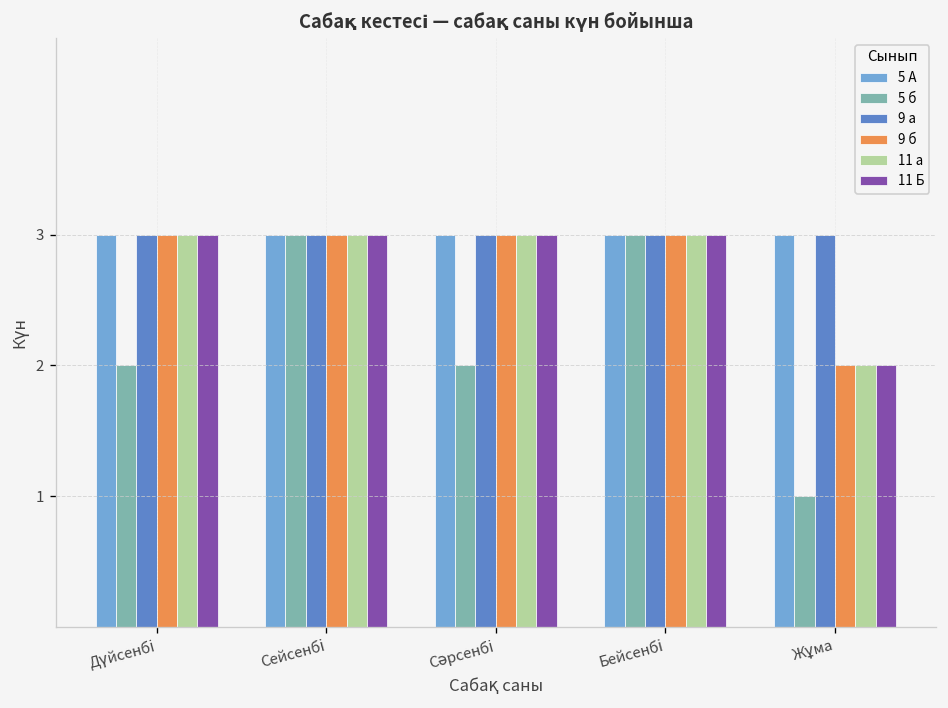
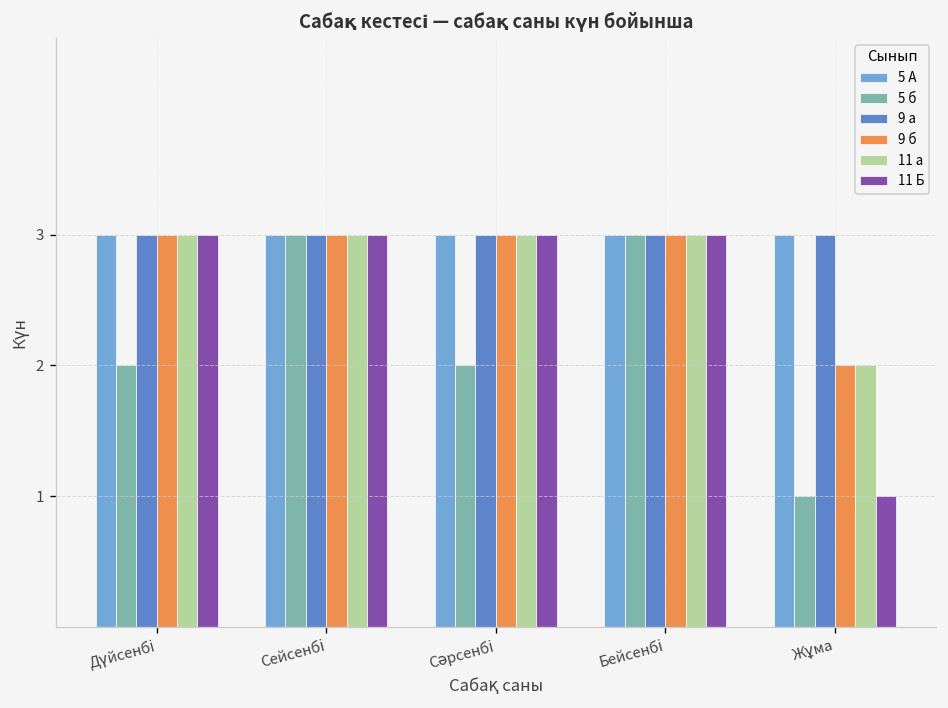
  {
    "9 б": {
      "Дүйсенбі": 3,
      "Сейсенбі": 3,
      "Сәрсенбі": 3,
      "Бейсенбі": 3,
      "Жұма": 2
    },
    "11 а": {
      "Дүйсенбі": 3,
      "Сейсенбі": 3,
      "Сәрсенбі": 3,
      "Бейсенбі": 3,
      "Жұма": 2
    },
    "11 Б": {
      "Дүйсенбі": 3,
      "Сейсенбі": 3,
      "Сәрсенбі": 3,
      "Бейсенбі": 3,
-     "Жұма": 2
+     "Жұма": 1
    }
  }
